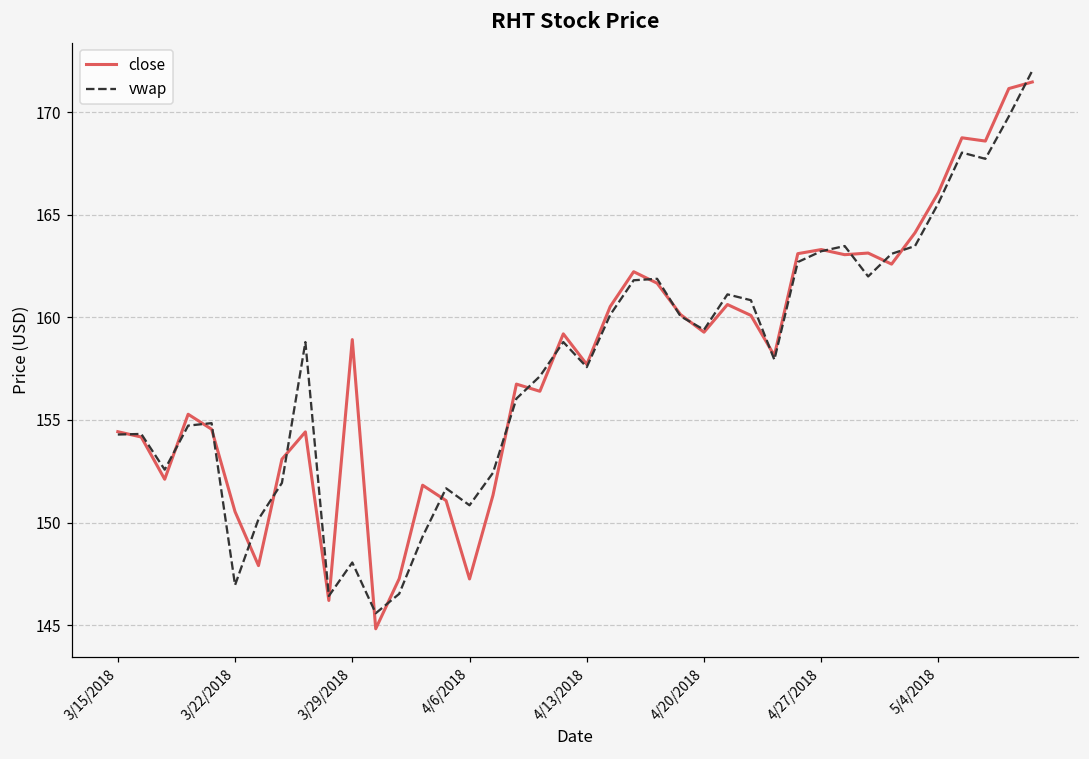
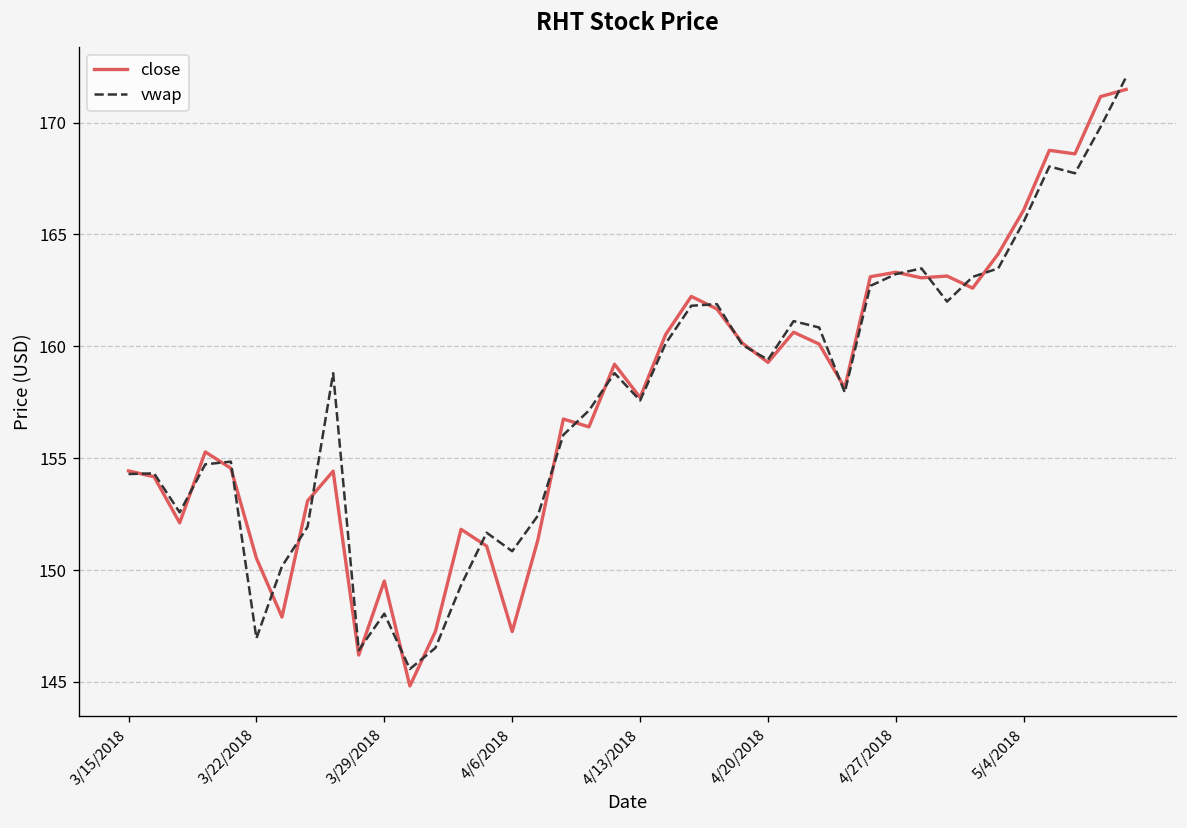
  {
    "close": {
      "3/15/2018": 154.4,
      "3/22/2018": 150.5,
-     "3/29/2018": 158.9,
+     "3/29/2018": 149.5,
      "4/6/2018": 147.3,
      "5/4/2018": 166.1
    },
    "vwap": {
      "3/15/2018": 154.3,
      "3/22/2018": 146.9,
      "3/29/2018": 148.1,
      "4/6/2018": 150.8,
      "5/4/2018": 165.6
    }
  }
